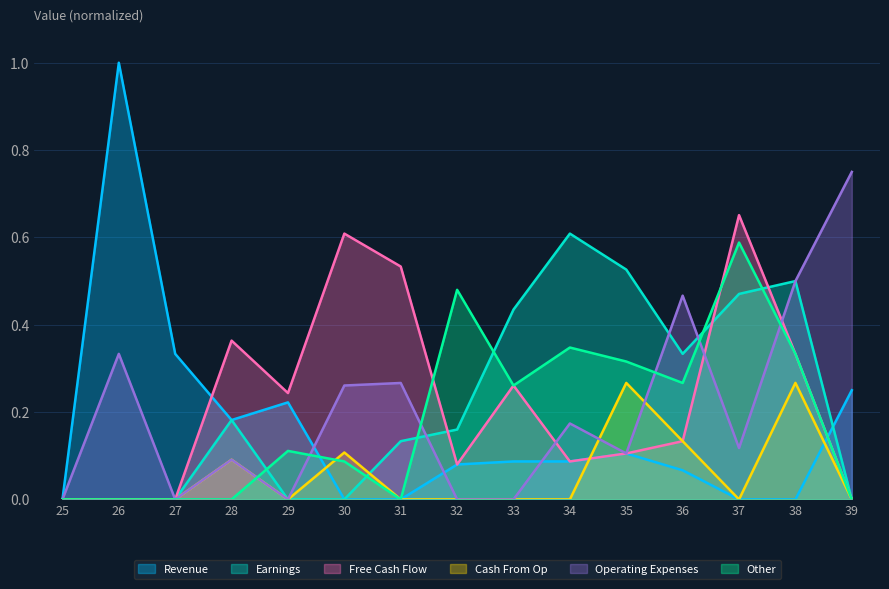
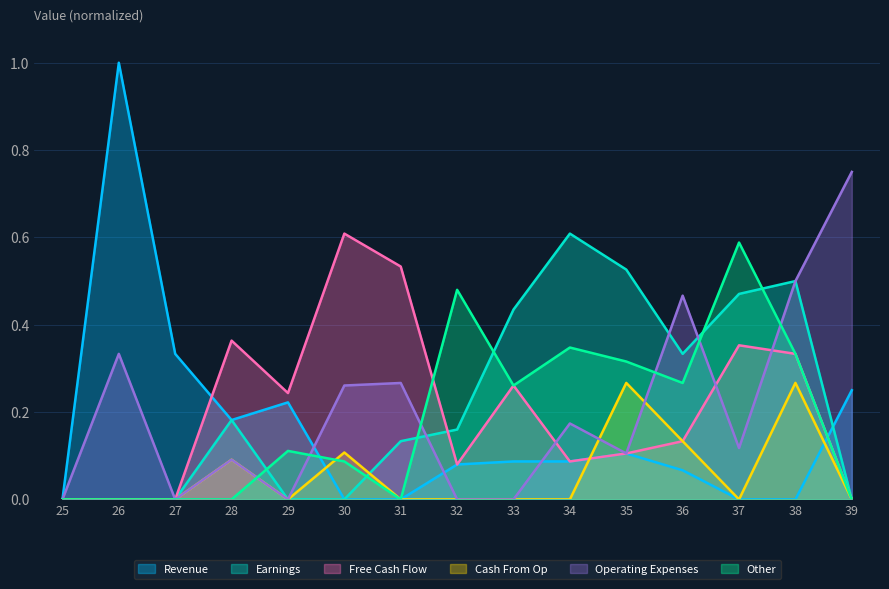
  {
    "Free Cash Flow": {
      "28": 0.36,
      "29": 0.24,
      "30": 0.61,
      "31": 0.53,
-     "37": 0.65
+     "37": 0.35
    },
    "Cash From Op": {
      "30": 0.11,
      "34": 0.00,
      "35": 0.27,
      "38": 0.27
    },
    "Operating Expenses": {
      "26": 0.33,
      "30": 0.26,
      "31": 0.27,
      "34": 0.17,
      "36": 0.47,
      "37": 0.12,
      "39": 0.75
    }
  }
